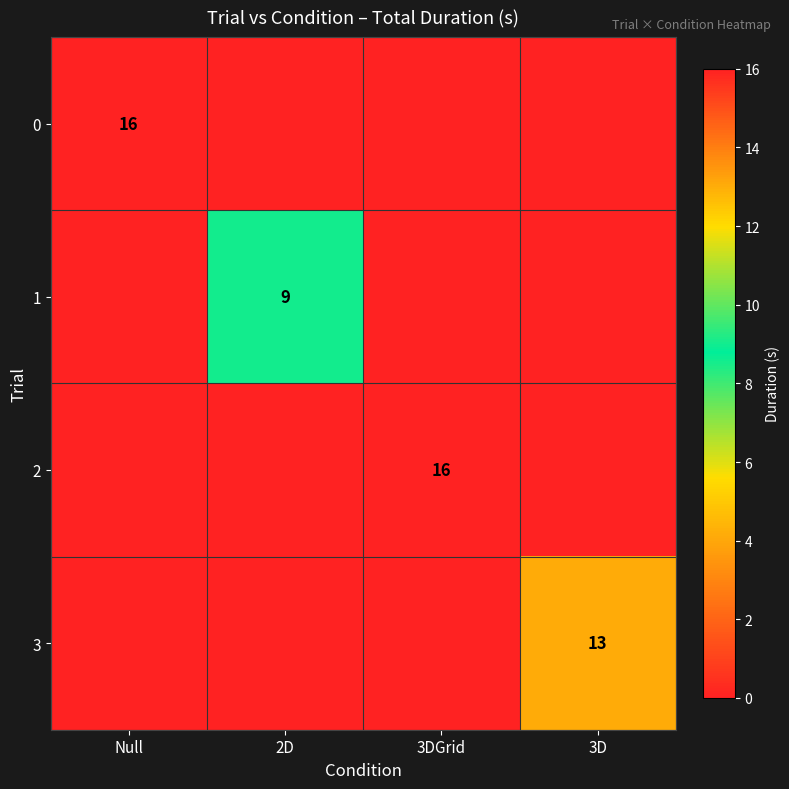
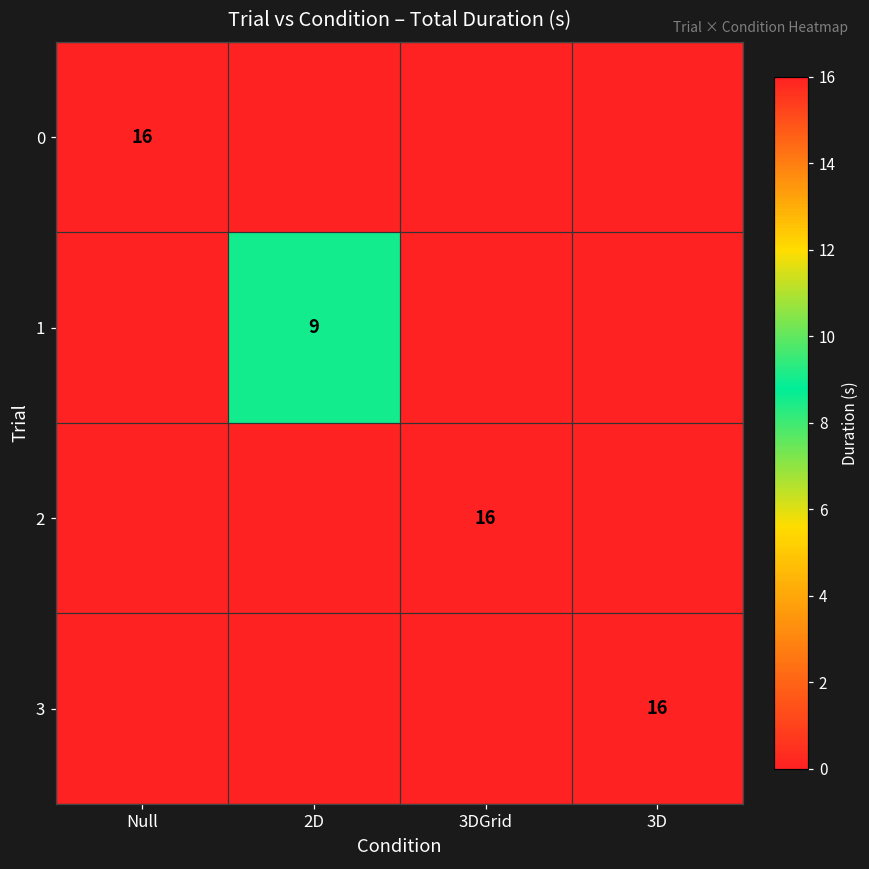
  {
    "0": {
      "Null": 16
    },
    "1": {
      "2D": 9
    },
    "2": {
      "3DGrid": 16
    },
    "3": {
-     "3D": 13
+     "3D": 16
    }
  }
